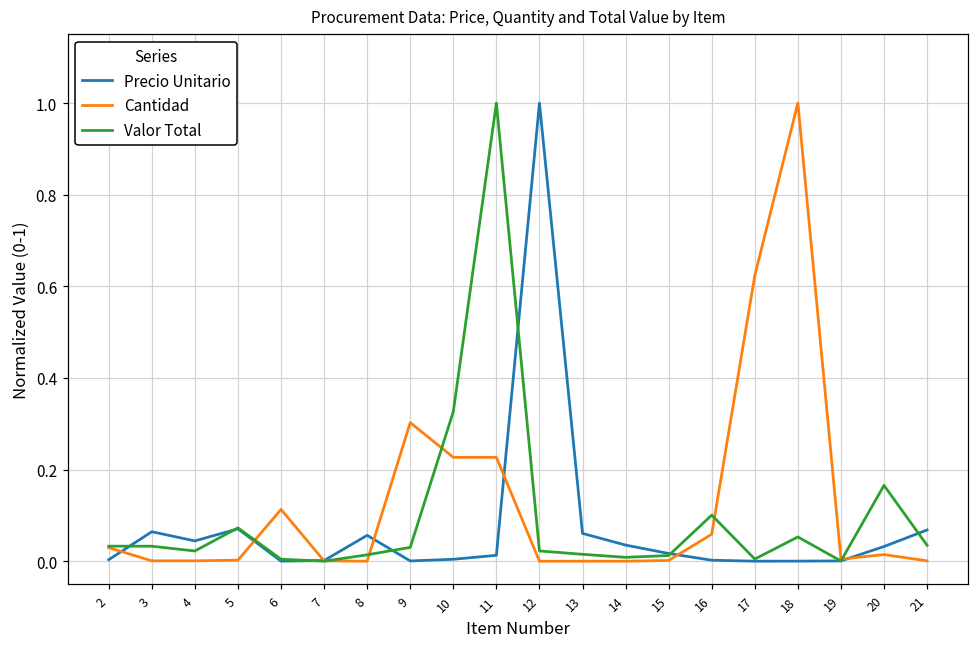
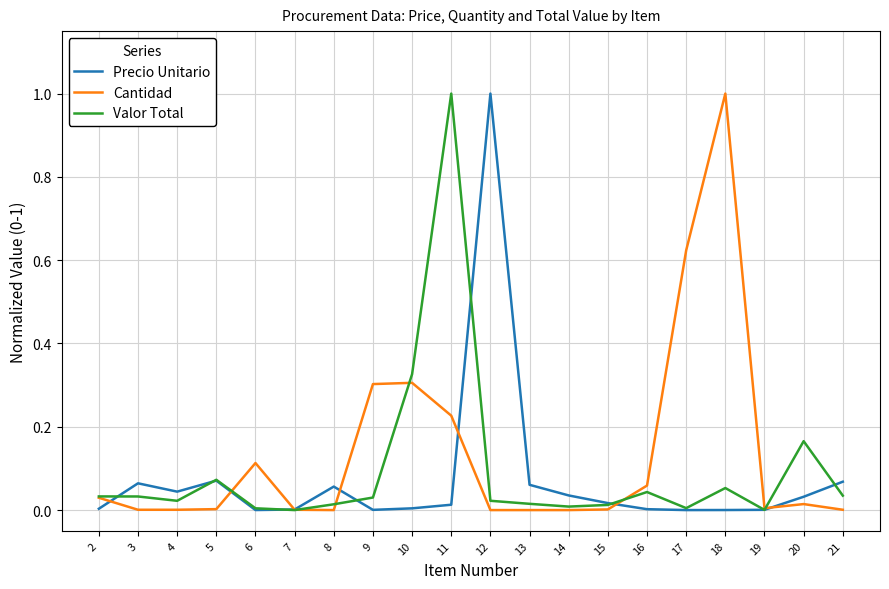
  {
    "Precio Unitario": {
      "2": 0.00,
      "3": 0.06,
      "4": 0.04,
      "8": 0.06,
      "9": 0.00,
      "10": 0.00,
      "11": 0.01,
      "12": 1.00,
      "13": 0.06,
      "14": 0.04,
      "16": 0.00,
      "18": 0.00,
      "20": 0.03,
      "21": 0.07
    },
    "Cantidad": {
      "3": 0.00,
      "4": 0.00,
      "5": 0.00,
      "6": 0.11,
      "8": 0.00,
      "9": 0.30,
-     "10": 0.23,
+     "10": 0.31,
      "11": 0.23,
      "12": 0.00,
      "13": 0.00,
      "14": 0.00,
      "15": 0.00,
      "16": 0.06,
      "17": 0.62,
      "18": 1.00,
      "20": 0.01,
      "21": 0.00
    },
    "Valor Total": {
      "3": 0.03,
      "4": 0.02,
      "8": 0.01,
      "9": 0.03,
      "10": 0.33,
      "11": 1.00,
      "12": 0.02,
      "13": 0.02,
      "14": 0.01,
-     "16": 0.10,
+     "16": 0.04,
      "18": 0.05,
      "20": 0.17,
      "21": 0.03
    }
  }
